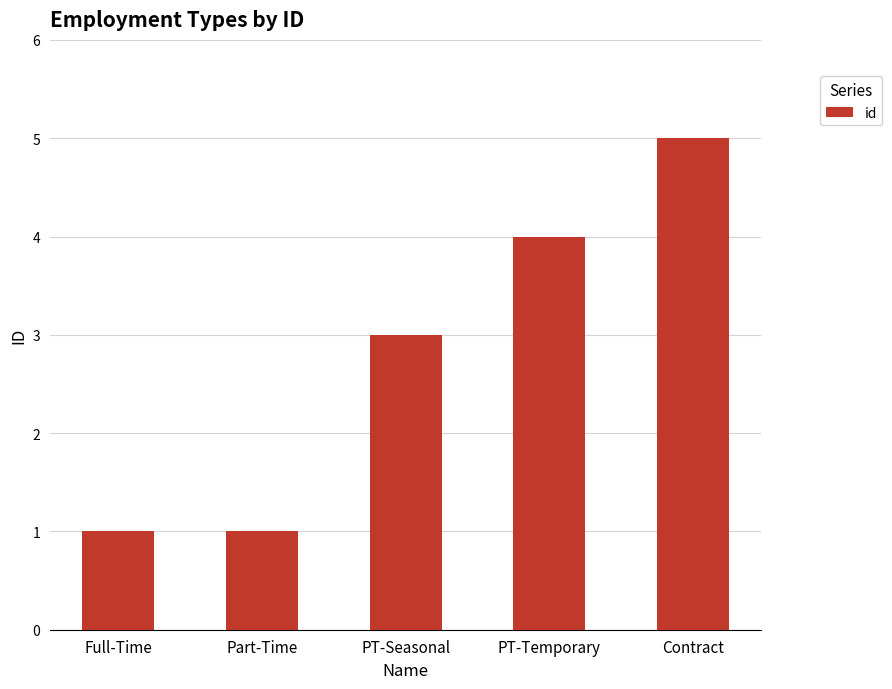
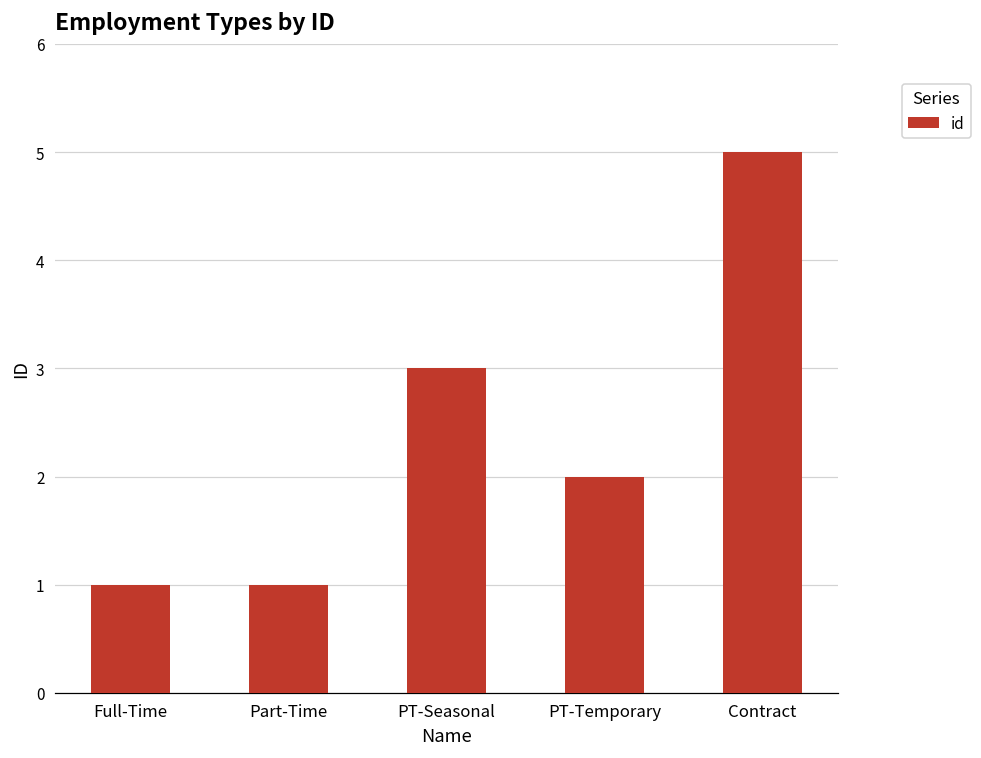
  {
    "Full-Time": 1,
    "Part-Time": 1,
    "PT-Seasonal": 3,
-   "PT-Temporary": 4,
+   "PT-Temporary": 2,
    "Contract": 5
  }
